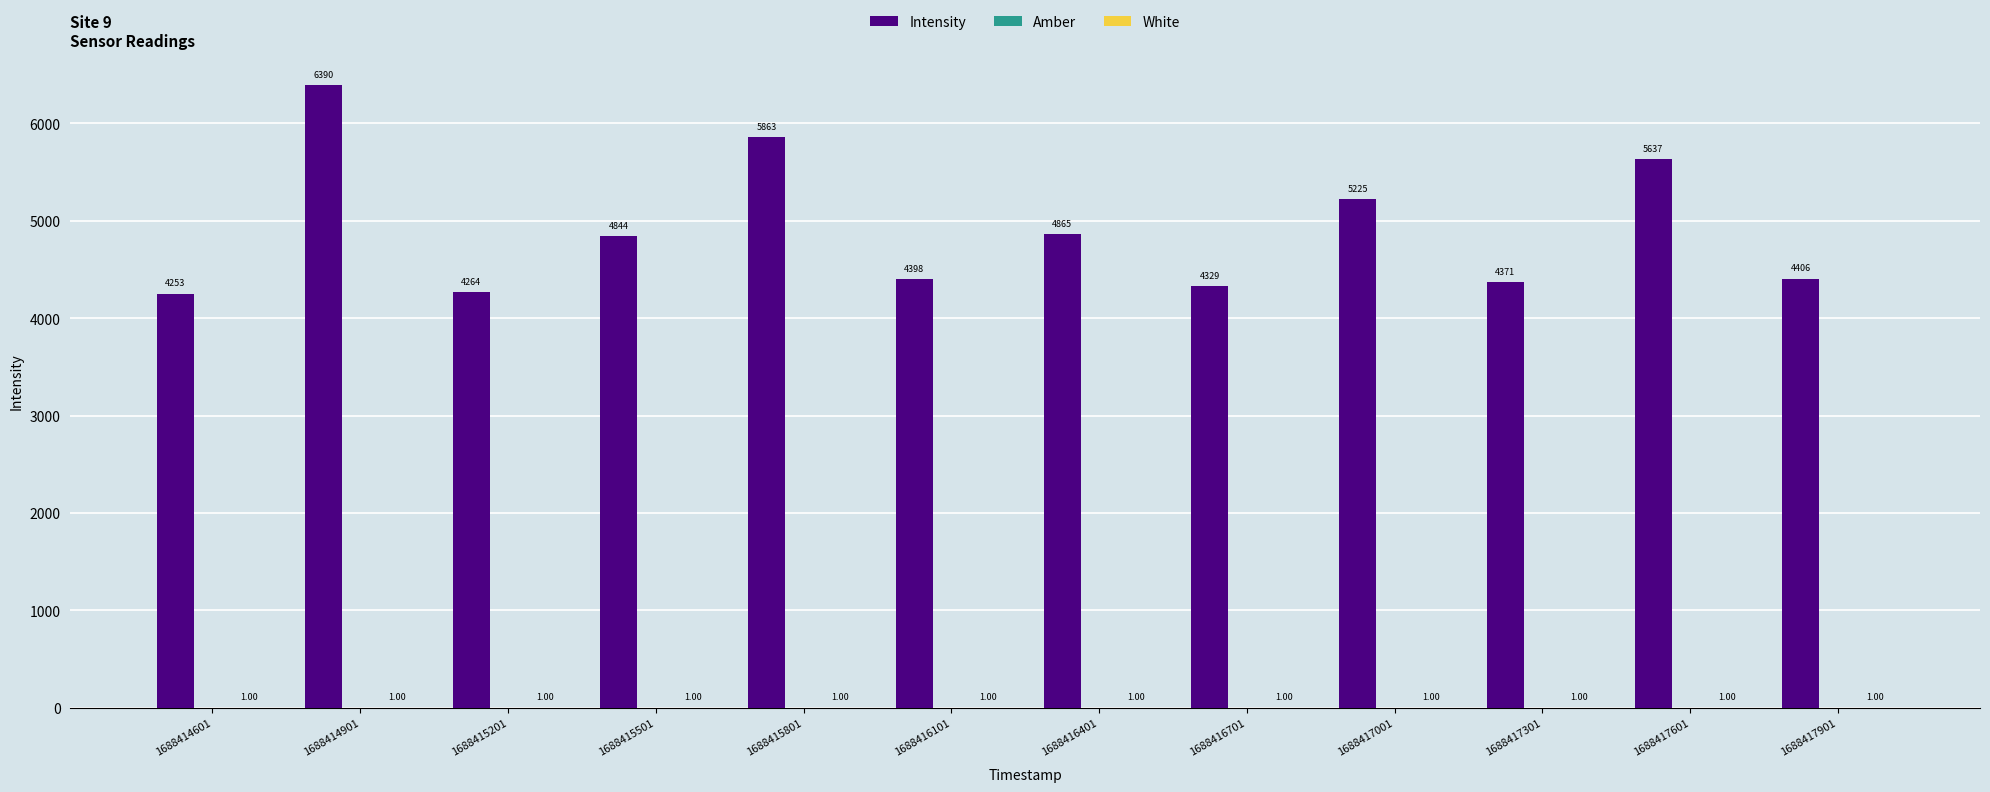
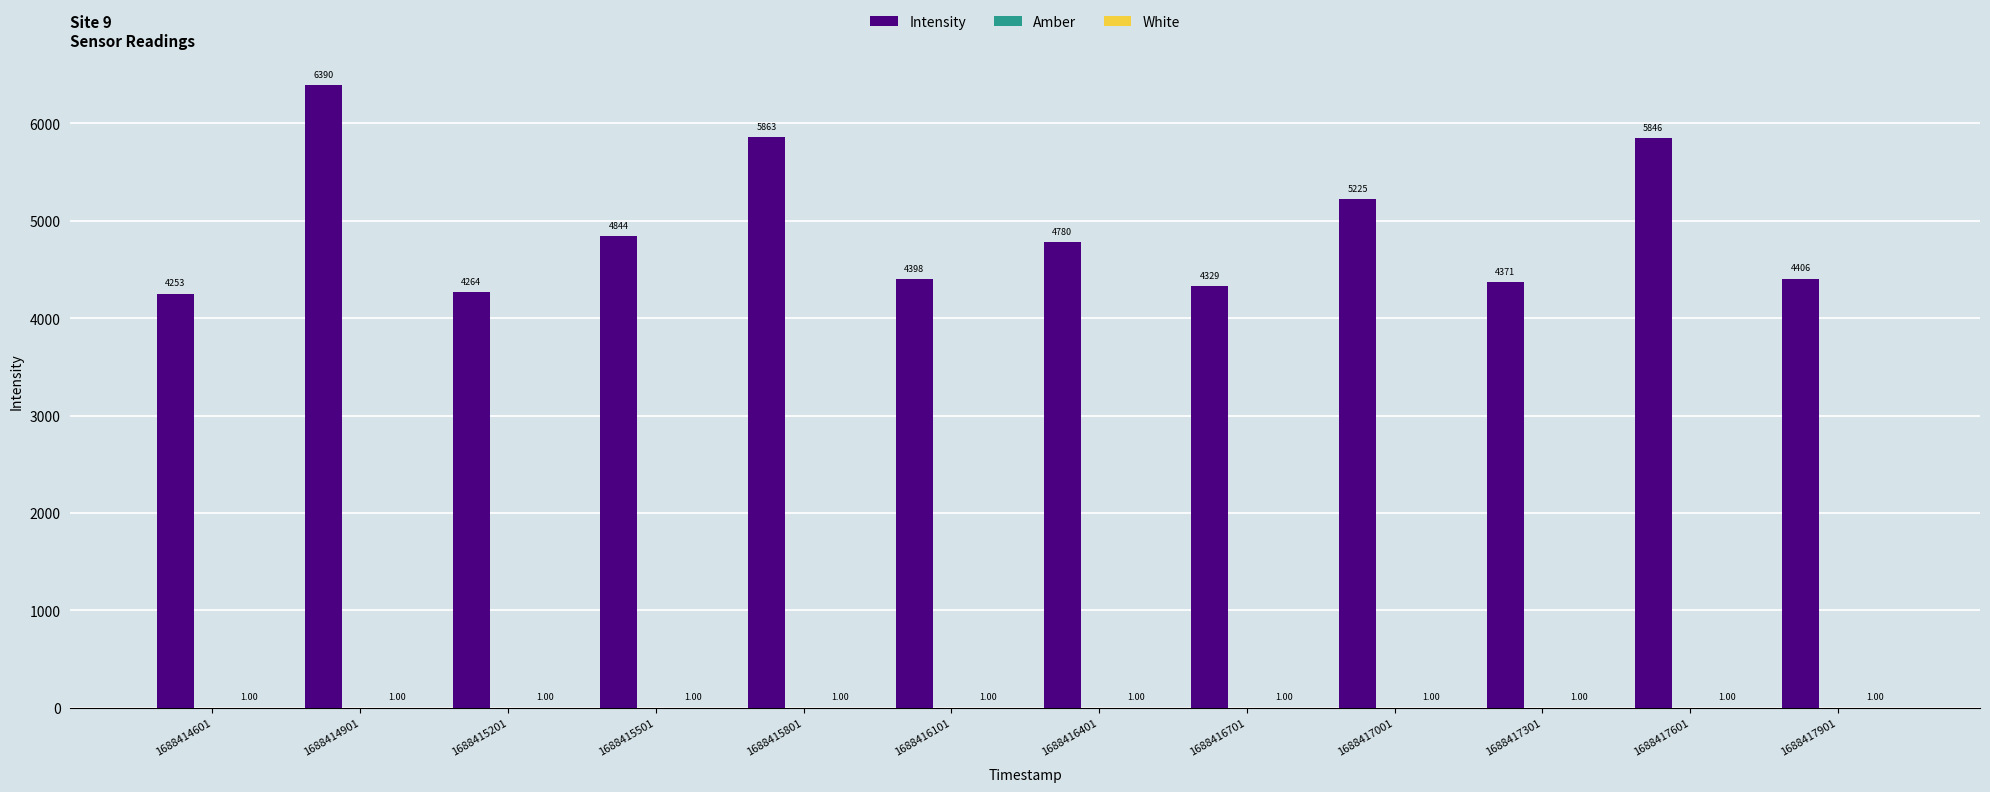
  {
    "Intensity": {
      "1688414601": 4253,
      "1688414901": 6390,
      "1688415201": 4264,
      "1688415501": 4844,
      "1688415801": 5863,
      "1688416101": 4398,
-     "1688416401": 4865,
+     "1688416401": 4780,
      "1688416701": 4329,
      "1688417001": 5225,
      "1688417301": 4371,
-     "1688417601": 5637,
+     "1688417601": 5846,
      "1688417901": 4406
    },
    "Amber": {
      "1688414601": 0,
      "1688414901": 0,
      "1688415201": 0,
      "1688415501": 0,
      "1688415801": 0,
      "1688416101": 0,
      "1688416401": 0,
      "1688416701": 0,
      "1688417001": 0,
      "1688417301": 0,
      "1688417601": 0,
      "1688417901": 0
    },
    "White": {
      "1688414601": 1.00,
      "1688414901": 1.00,
      "1688415201": 1.00,
      "1688415501": 1.00,
      "1688415801": 1.00,
      "1688416101": 1.00,
      "1688416401": 1.00,
      "1688416701": 1.00,
      "1688417001": 1.00,
      "1688417301": 1.00,
      "1688417601": 1.00,
      "1688417901": 1.00
    }
  }
